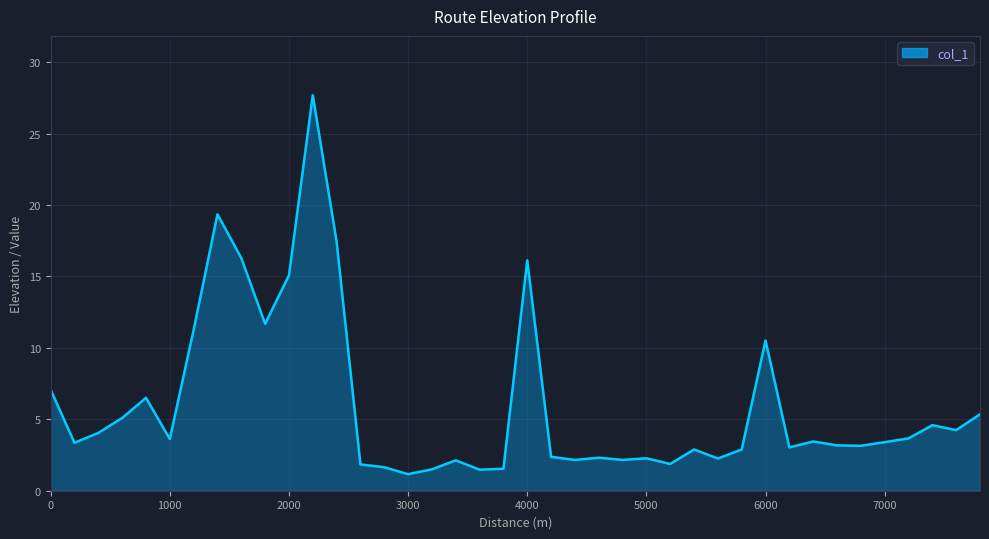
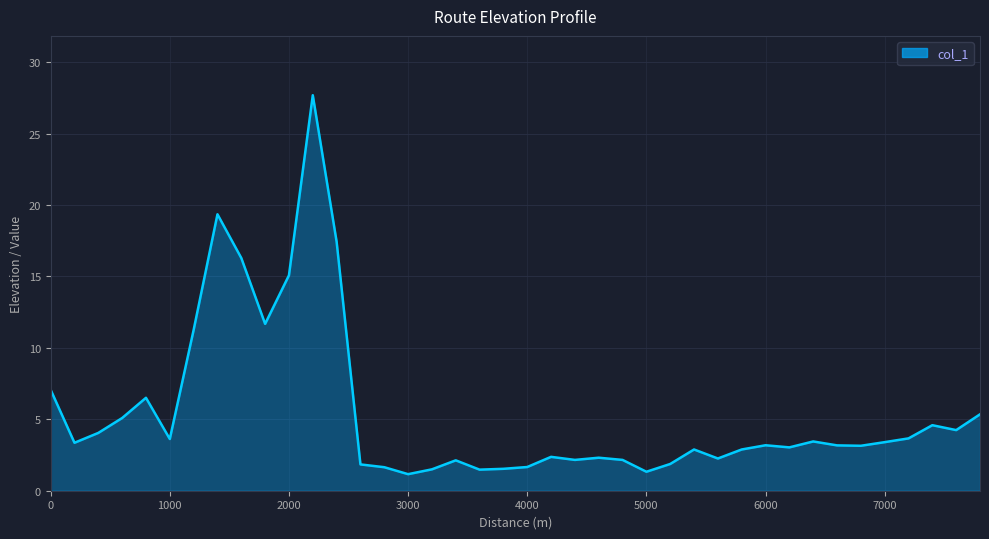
  {
    "0": 7.1,
    "1000": 3.6,
    "2000": 15.1,
    "3000": 1.2,
-   "4000": 16.1,
-   "5000": 2.3,
-   "6000": 10.5,
+   "4000": 1.7,
+   "5000": 1.3,
+   "6000": 3.2,
    "7000": 3.4
  }
